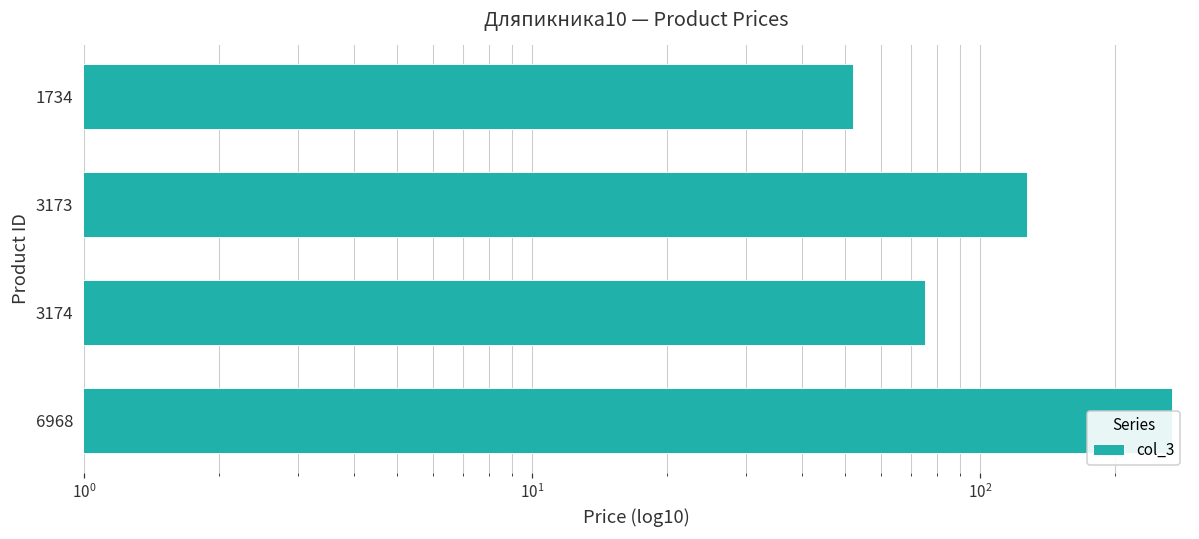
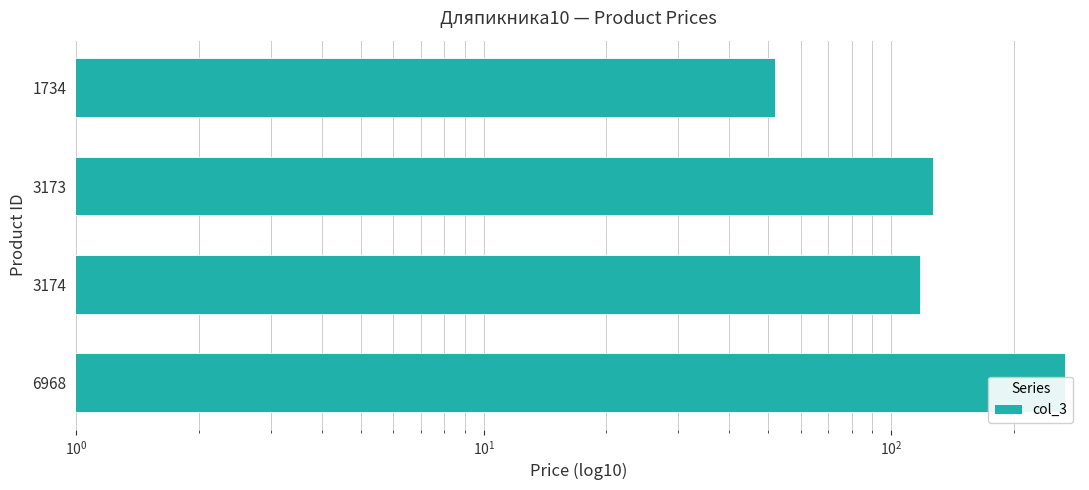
  {
    "1734": 52,
    "3173": 127,
-   "3174": 75
+   "3174": 118
  }
